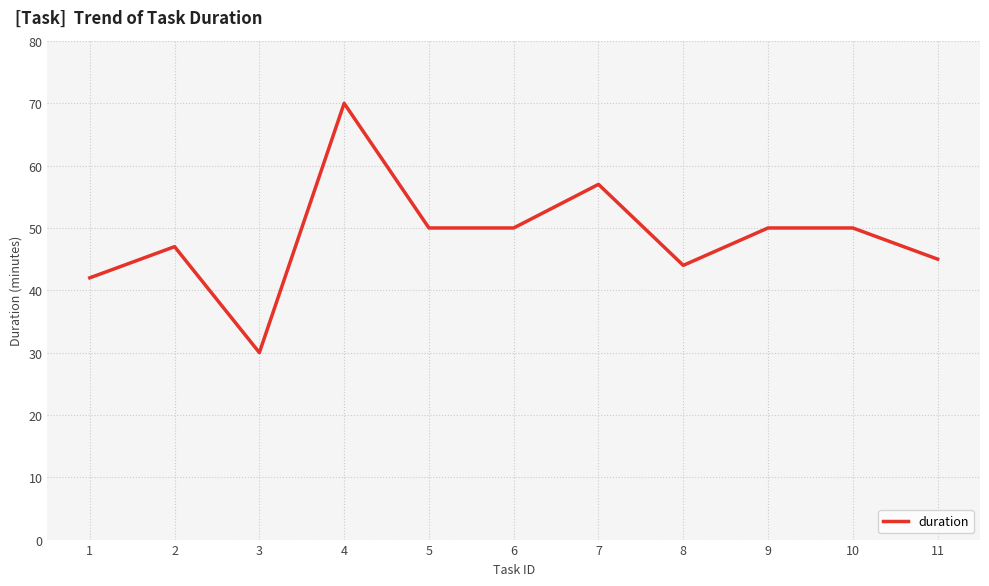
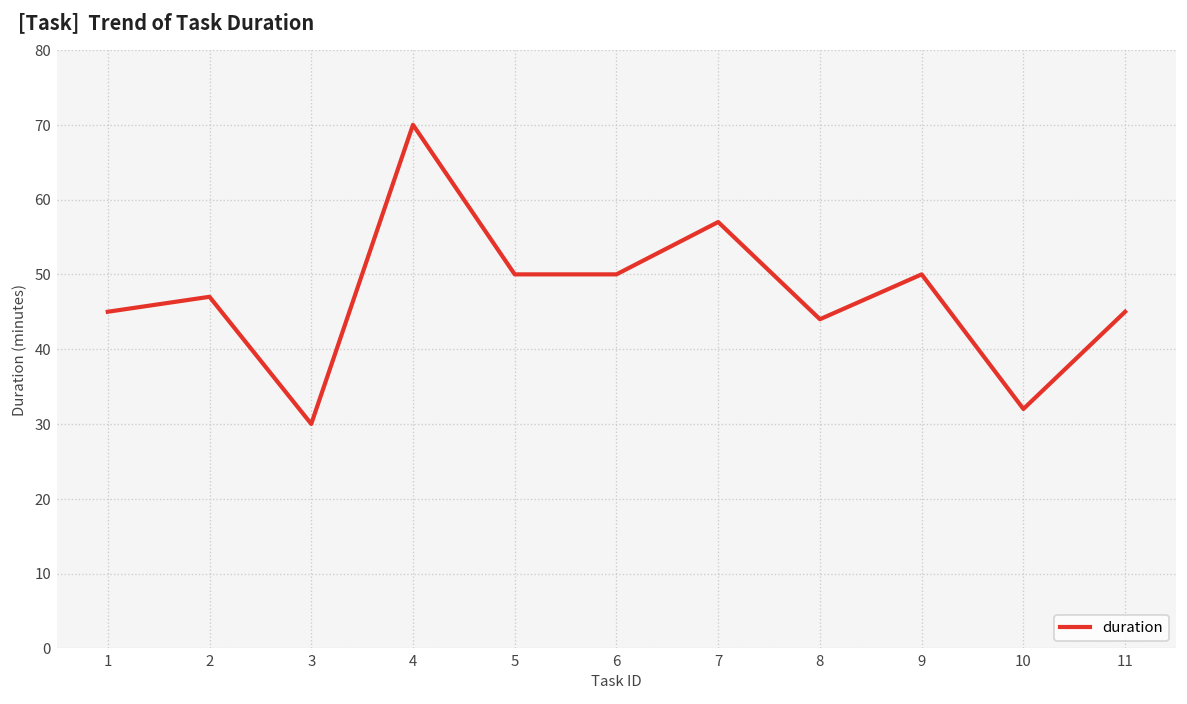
  {
-   "1": 42,
+   "1": 45,
    "2": 47,
    "3": 30,
    "4": 70,
    "5": 50,
    "6": 50,
    "7": 57,
    "8": 44,
    "9": 50,
-   "10": 50,
+   "10": 32,
    "11": 45
  }
